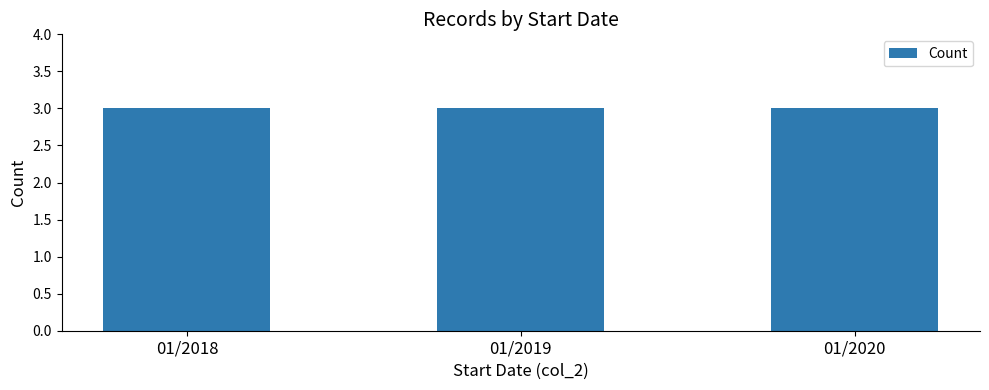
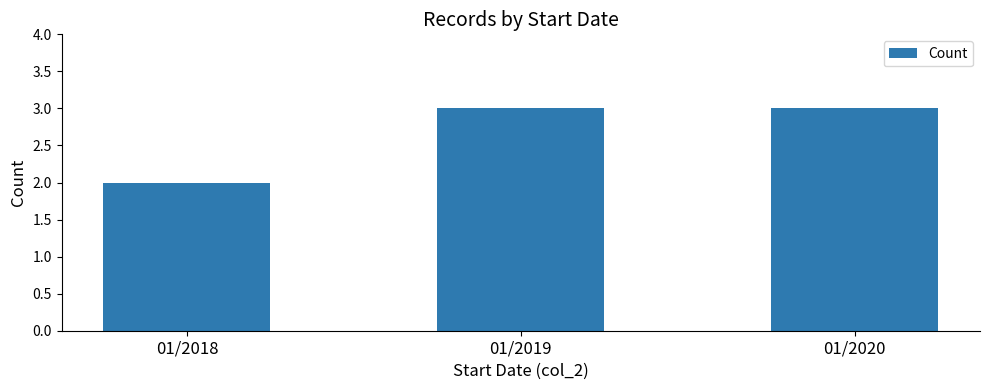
  {
-   "01/2018": 3,
+   "01/2018": 2,
    "01/2019": 3,
    "01/2020": 3
  }
